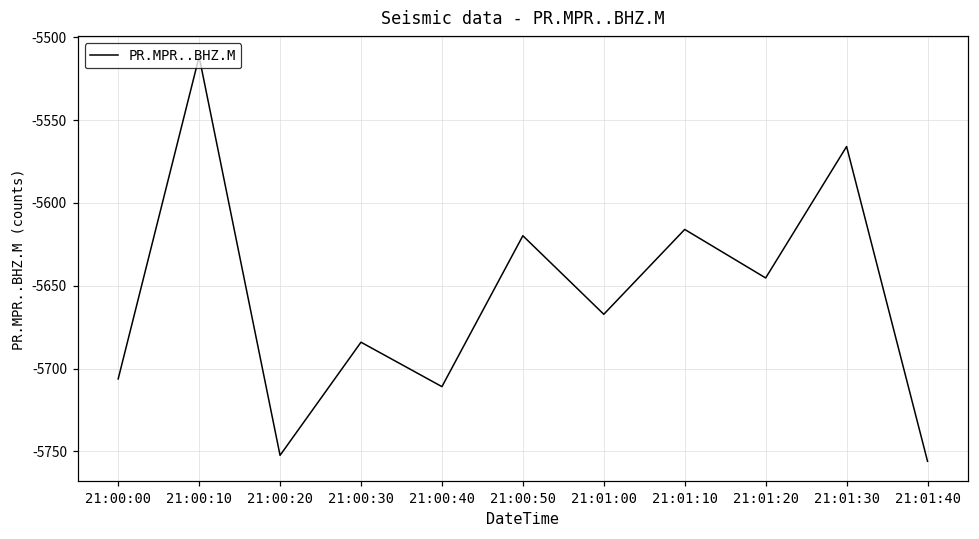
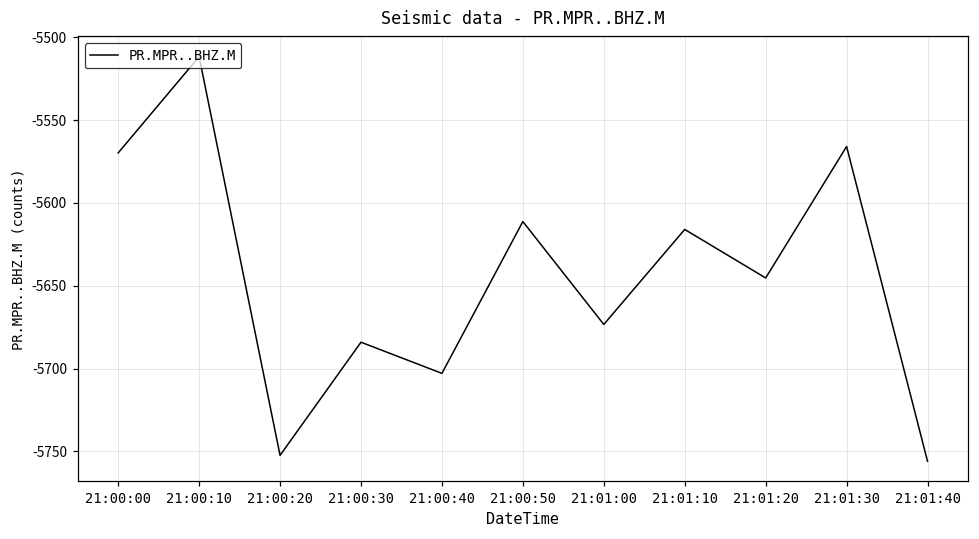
  {
-   "21:00:00": -5706,
+   "21:00:00": -5570,
    "21:00:20": -5752,
    "21:00:30": -5684,
-   "21:00:40": -5711,
-   "21:00:50": -5620,
-   "21:01:00": -5667,
+   "21:00:40": -5703,
+   "21:00:50": -5611,
+   "21:01:00": -5673,
    "21:01:10": -5616,
    "21:01:20": -5645,
    "21:01:30": -5566,
    "21:01:40": -5756
  }
